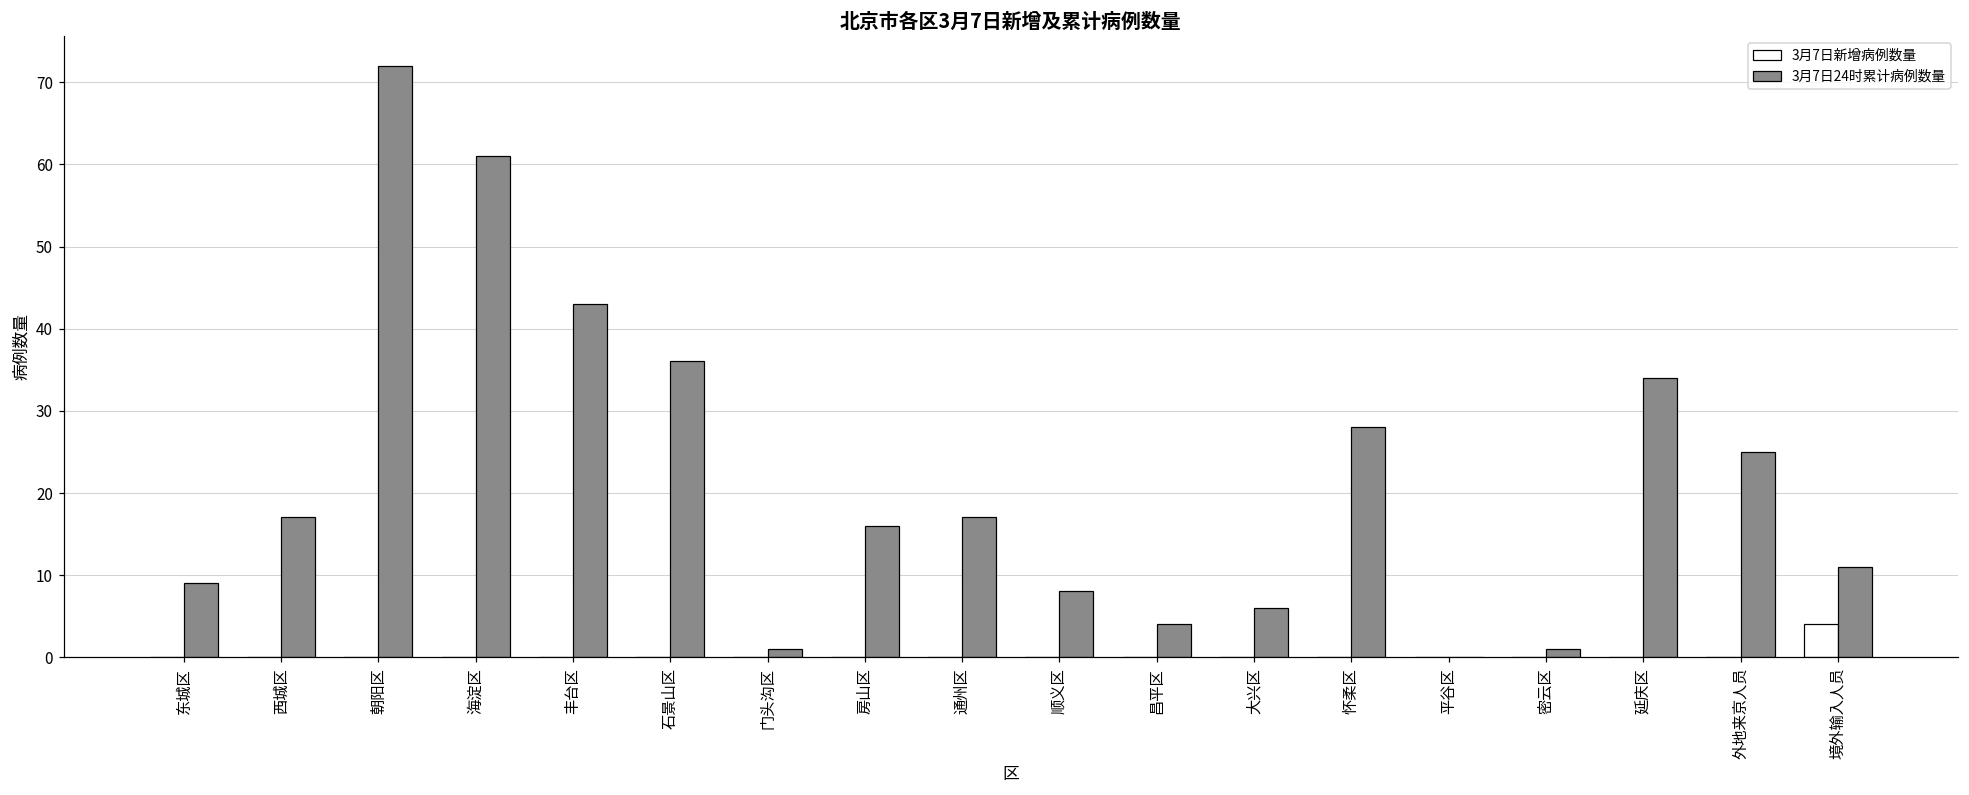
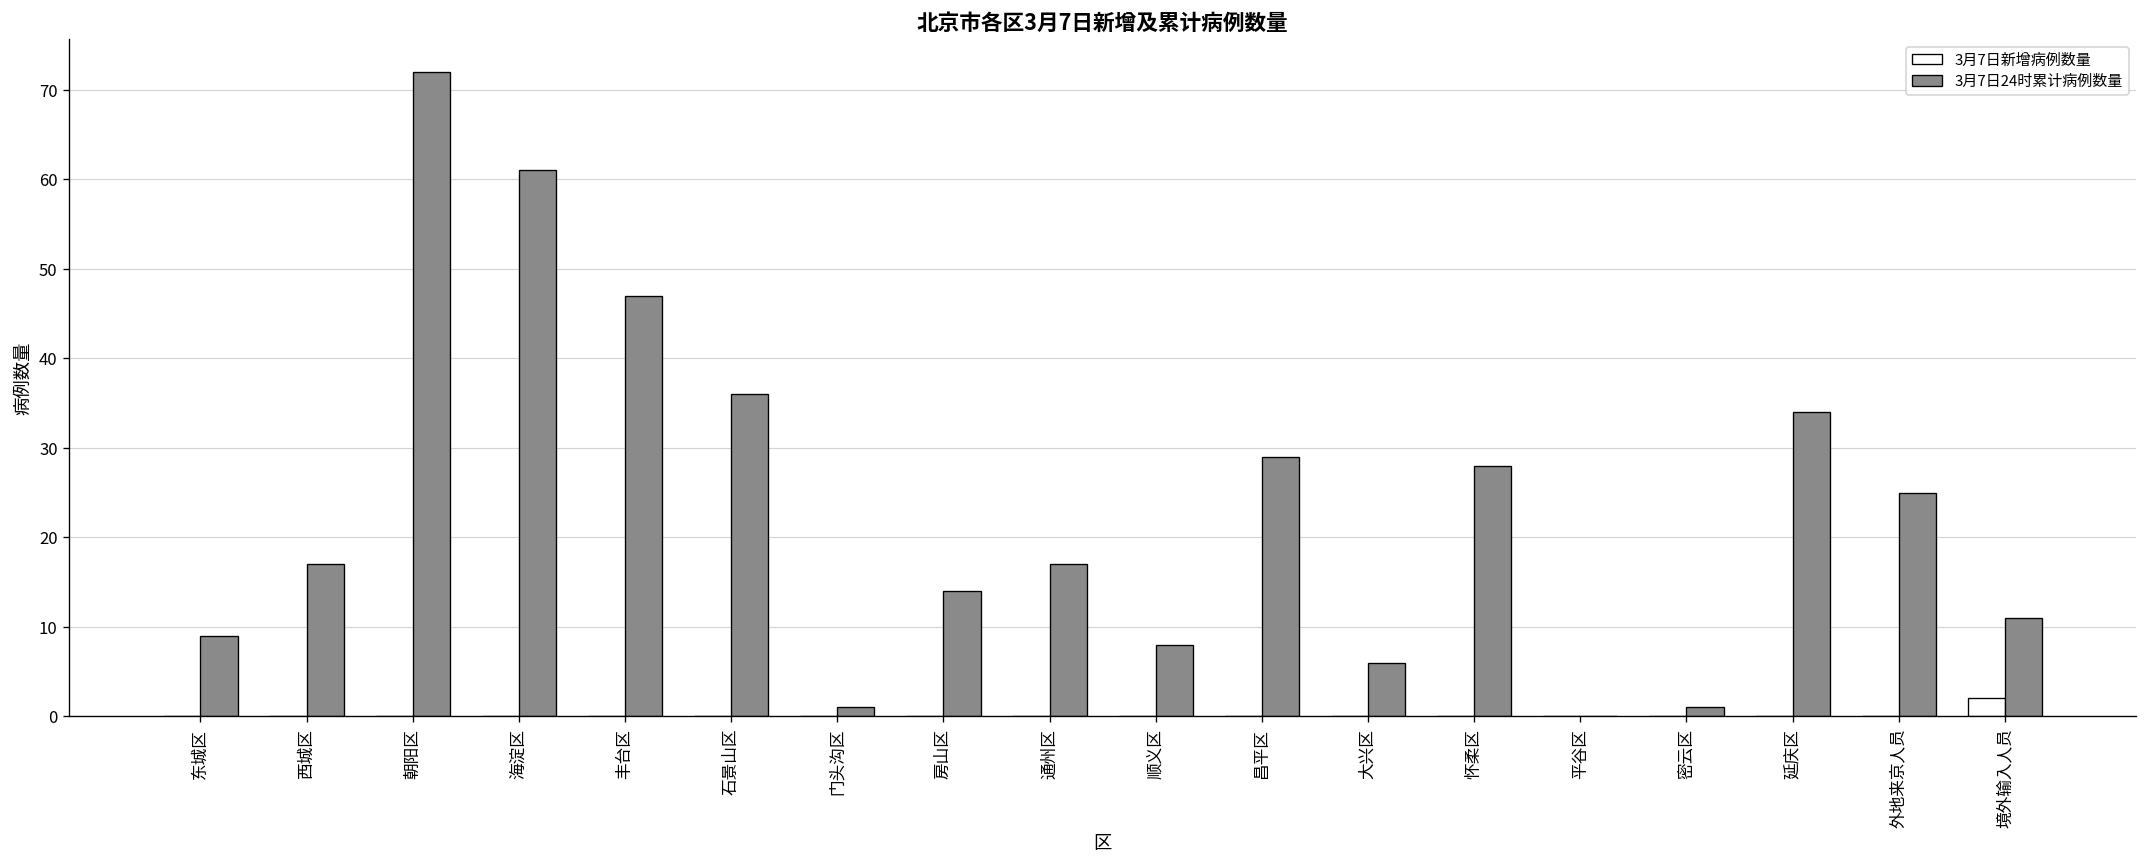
  {
    "3月7日新增病例数量": {
      "东城区": 0,
      "西城区": 0,
      "朝阳区": 0,
      "海淀区": 0,
      "丰台区": 0,
      "石景山区": 0,
      "门头沟区": 0,
      "房山区": 0,
      "通州区": 0,
      "顺义区": 0,
      "昌平区": 0,
      "大兴区": 0,
      "怀柔区": 0,
      "平谷区": 0,
      "密云区": 0,
      "延庆区": 0,
      "外地来京人员": 0,
-     "境外输入人员": 4
+     "境外输入人员": 2
    },
    "3月7日24时累计病例数量": {
      "东城区": 9,
      "西城区": 17,
      "朝阳区": 72,
      "海淀区": 61,
-     "丰台区": 43,
+     "丰台区": 47,
      "石景山区": 36,
      "门头沟区": 1,
-     "房山区": 16,
+     "房山区": 14,
      "通州区": 17,
      "顺义区": 8,
-     "昌平区": 4,
+     "昌平区": 29,
      "大兴区": 6,
      "怀柔区": 28,
      "平谷区": 0,
      "密云区": 1,
      "延庆区": 34,
      "外地来京人员": 25,
      "境外输入人员": 11
    }
  }
